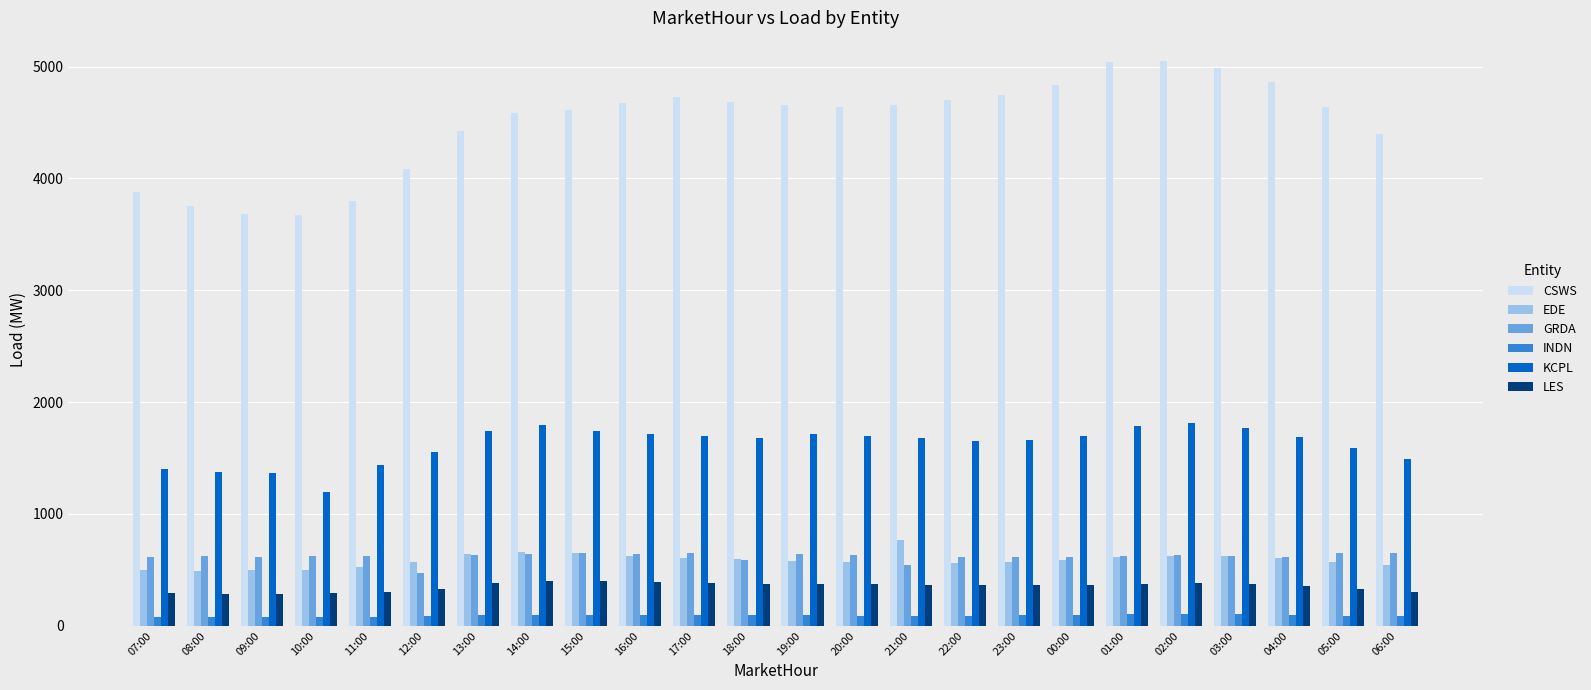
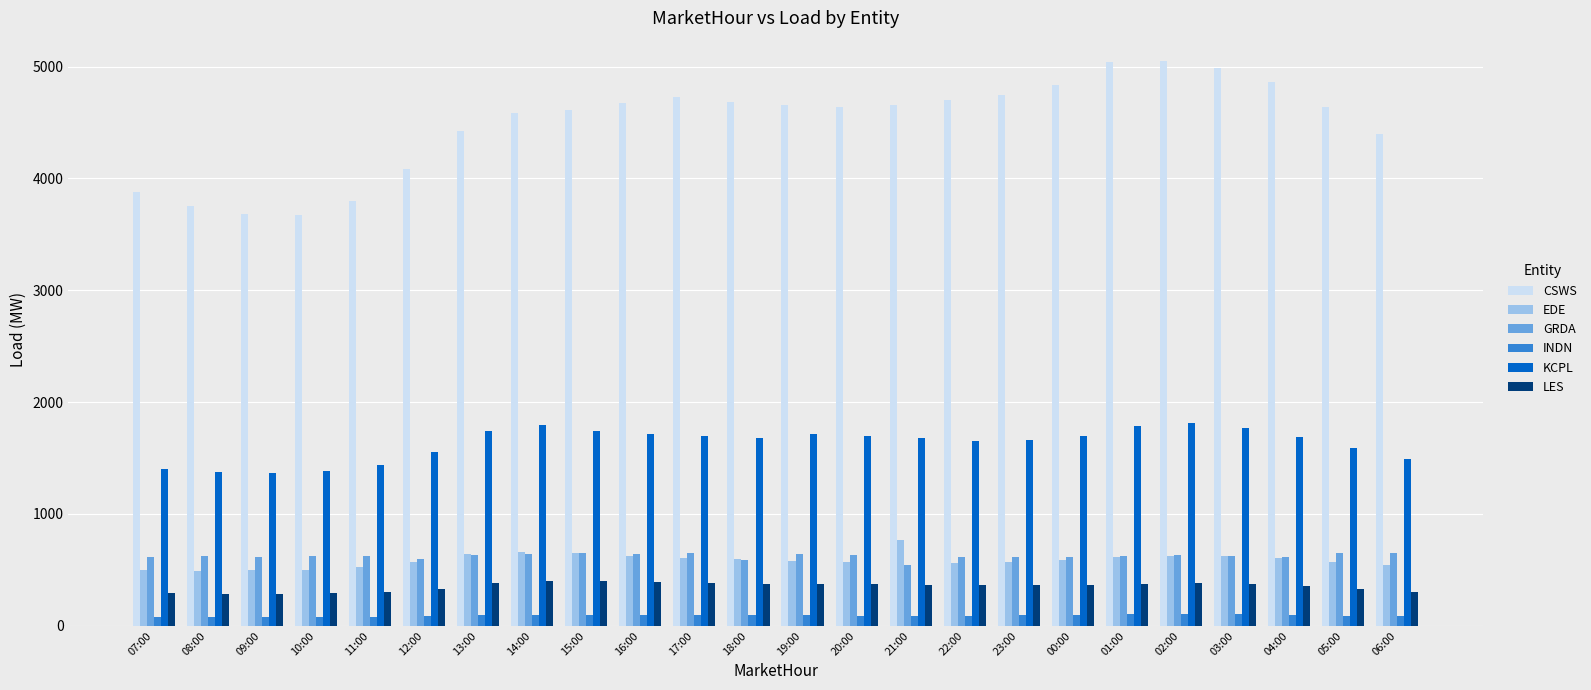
  {
    "CSWS": {
      "07:00": 3880,
      "08:00": 3750,
      "09:00": 3680,
      "10:00": 3670,
      "11:00": 3800,
      "12:00": 4090,
      "13:00": 4420,
      "14:00": 4580,
      "15:00": 4610,
      "16:00": 4670,
      "17:00": 4730,
      "18:00": 4680,
      "19:00": 4660,
      "20:00": 4640,
      "21:00": 4660,
      "22:00": 4700,
      "23:00": 4750,
      "00:00": 4830,
      "01:00": 5040,
      "02:00": 5050,
      "03:00": 4980,
      "04:00": 4860,
      "05:00": 4640,
      "06:00": 4390
    },
    "EDE": {
      "07:00": 500,
      "08:00": 490,
      "09:00": 490,
      "10:00": 500,
      "11:00": 520,
      "12:00": 570,
      "13:00": 640,
      "14:00": 660,
      "15:00": 650,
      "16:00": 630,
      "17:00": 610,
      "18:00": 590,
      "19:00": 580,
      "20:00": 570,
      "21:00": 760,
      "22:00": 560,
      "23:00": 570,
      "00:00": 580,
      "01:00": 620,
      "02:00": 630,
      "03:00": 620,
      "04:00": 600,
      "05:00": 570,
      "06:00": 550
    },
    "GRDA": {
      "07:00": 620,
      "08:00": 620,
      "09:00": 620,
      "10:00": 620,
      "11:00": 630,
-     "12:00": 470,
+     "12:00": 600,
      "13:00": 630,
      "14:00": 640,
      "15:00": 650,
      "16:00": 650,
      "17:00": 650,
      "18:00": 590,
      "19:00": 640,
      "20:00": 640,
      "21:00": 540,
      "22:00": 620,
      "23:00": 610,
      "00:00": 610,
      "01:00": 630,
      "02:00": 630,
      "03:00": 630,
      "04:00": 620,
      "05:00": 650,
      "06:00": 650
    },
    "INDN": {
      "07:00": 80,
      "08:00": 80,
      "09:00": 80,
      "10:00": 80,
      "11:00": 80,
      "12:00": 90,
      "13:00": 100,
      "14:00": 100,
      "15:00": 100,
      "16:00": 90,
      "17:00": 90,
      "18:00": 90,
      "19:00": 90,
      "20:00": 90,
      "21:00": 90,
      "22:00": 90,
      "23:00": 90,
      "00:00": 100,
      "01:00": 110,
      "02:00": 110,
      "03:00": 100,
      "04:00": 100,
      "05:00": 90,
      "06:00": 80
    },
    "KCPL": {
      "07:00": 1400,
      "08:00": 1370,
      "09:00": 1370,
-     "10:00": 1200,
+     "10:00": 1390,
      "11:00": 1440,
      "12:00": 1560,
      "13:00": 1740,
      "14:00": 1800,
      "15:00": 1740,
      "16:00": 1720,
      "17:00": 1700,
      "18:00": 1680,
      "19:00": 1710,
      "20:00": 1690,
      "21:00": 1680,
      "22:00": 1660,
      "23:00": 1660,
      "00:00": 1700,
      "01:00": 1790,
      "02:00": 1820,
      "03:00": 1770,
      "04:00": 1690,
      "05:00": 1590,
      "06:00": 1500
    },
    "LES": {
      "07:00": 290,
      "08:00": 280,
      "09:00": 290,
      "10:00": 290,
      "11:00": 300,
      "12:00": 330,
      "13:00": 380,
      "14:00": 400,
      "15:00": 400,
      "16:00": 390,
      "17:00": 380,
      "18:00": 380,
      "19:00": 370,
      "20:00": 370,
      "21:00": 370,
      "22:00": 360,
      "23:00": 360,
      "00:00": 360,
      "01:00": 380,
      "02:00": 380,
      "03:00": 370,
      "04:00": 350,
      "05:00": 330,
      "06:00": 300
    }
  }
